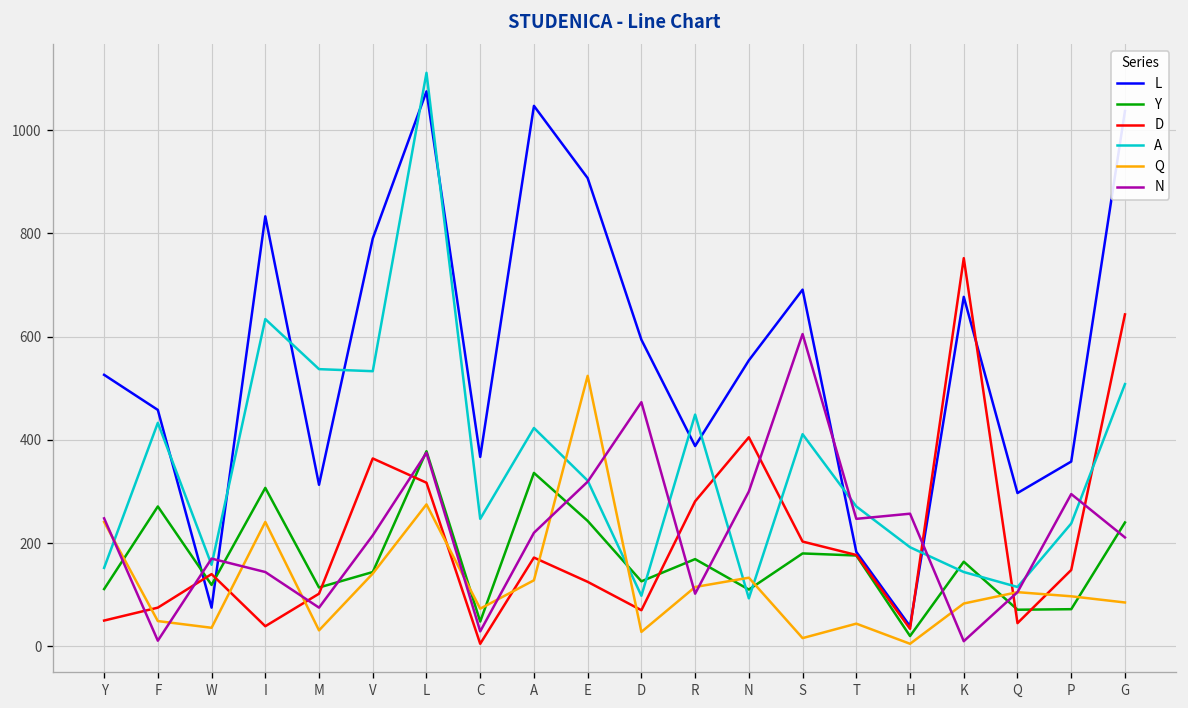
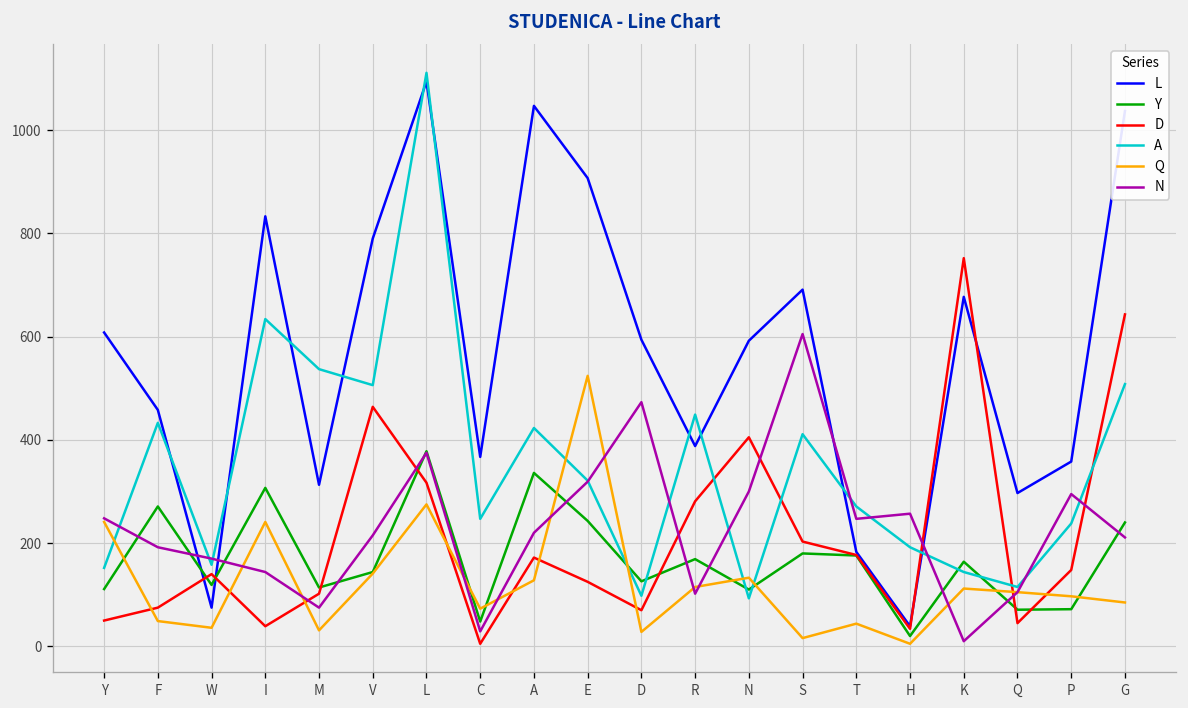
  {
    "L": {
-     "Y": 530,
+     "Y": 610,
      "F": 460,
      "W": 80,
      "I": 830,
      "M": 310,
      "V": 790,
-     "L": 1080,
+     "L": 1090,
      "C": 370,
      "A": 1050,
      "E": 910,
      "D": 590,
      "R": 390,
-     "N": 550,
+     "N": 590,
      "S": 690,
      "T": 180,
      "K": 680,
      "Q": 300,
      "P": 360
    },
    "Y": {
      "Y": 110,
      "F": 270,
      "W": 120,
      "I": 310,
      "M": 110,
      "C": 50,
      "A": 340,
      "E": 240,
      "D": 130,
      "R": 170,
      "N": 110,
      "S": 180,
      "H": 20,
      "K": 160,
      "Q": 70,
      "P": 70,
      "G": 240
    },
    "D": {
      "Y": 50,
      "F": 80,
      "W": 140,
      "I": 40,
      "M": 100,
-     "V": 360,
+     "V": 460,
      "L": 320,
      "C": 10,
      "A": 170,
      "E": 130,
      "D": 70,
      "R": 280,
      "N": 410,
      "S": 200,
      "K": 750,
      "Q": 50,
      "P": 150,
      "G": 640
    },
    "A": {
      "Y": 150,
      "F": 430,
      "W": 160,
      "I": 630,
      "M": 540,
-     "V": 530,
+     "V": 510,
      "L": 1110,
      "C": 250,
      "A": 420,
      "D": 100,
      "R": 450,
      "N": 90,
      "S": 410,
      "T": 270,
      "H": 190,
      "K": 140,
      "Q": 120,
      "P": 240,
      "G": 510
    },
    "Q": {
      "Y": 240,
      "F": 50,
      "W": 40,
      "I": 240,
      "M": 30,
      "L": 280,
      "C": 70,
      "A": 130,
      "E": 520,
      "D": 30,
      "R": 120,
      "N": 130,
      "S": 20,
      "T": 40,
      "H": 10,
-     "K": 80,
+     "K": 110,
      "P": 100,
      "G": 90
    },
    "N": {
      "Y": 250,
-     "F": 10,
+     "F": 190,
      "W": 170,
      "I": 140,
      "M": 80,
      "V": 220,
      "C": 30,
      "A": 220,
      "D": 470,
      "R": 100,
      "N": 300,
      "S": 610,
      "T": 250,
      "H": 260,
      "K": 10,
      "P": 300,
      "G": 210
    }
  }
